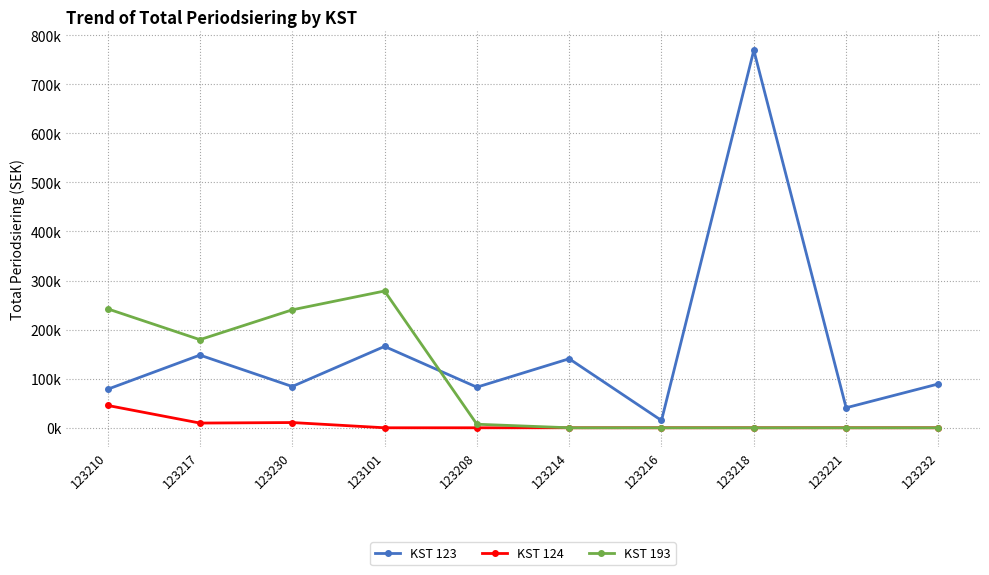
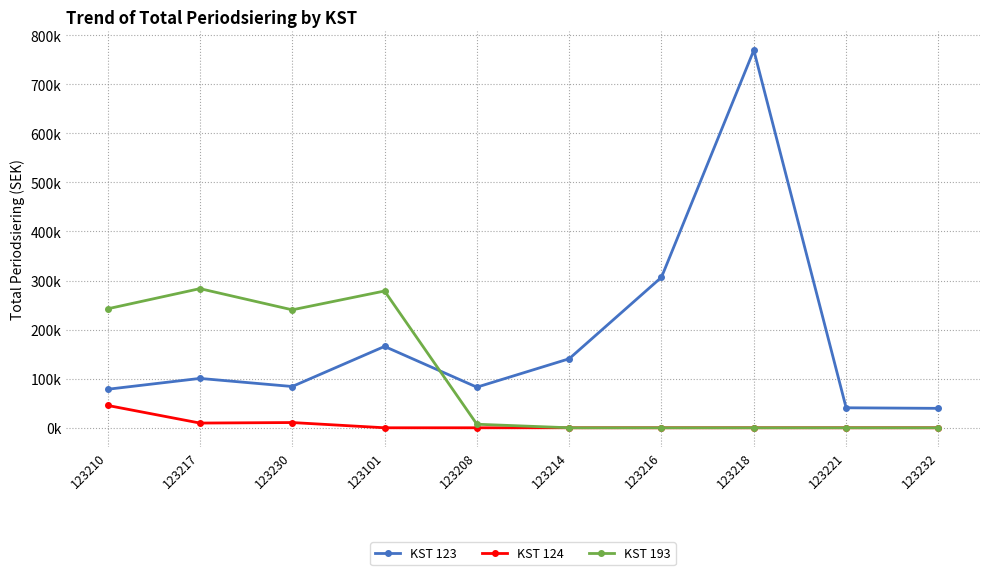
  {
    "KST 123": {
      "123210": 80000,
-     "123217": 150000,
+     "123217": 100000,
      "123230": 80000,
      "123101": 170000,
      "123208": 80000,
      "123214": 140000,
-     "123216": 10000,
+     "123216": 310000,
      "123218": 770000,
      "123221": 40000,
-     "123232": 90000
+     "123232": 40000
    },
    "KST 124": {
      "123210": 50000,
      "123217": 10000,
      "123230": 10000,
      "123101": 0,
      "123208": 0
    },
    "KST 193": {
      "123210": 240000,
-     "123217": 180000,
+     "123217": 280000,
      "123230": 240000,
      "123101": 280000,
      "123208": 10000
    }
  }
